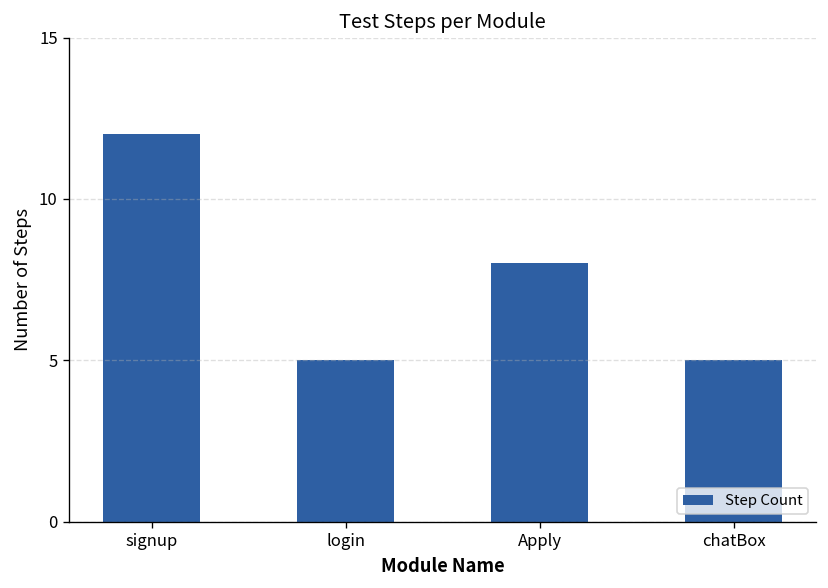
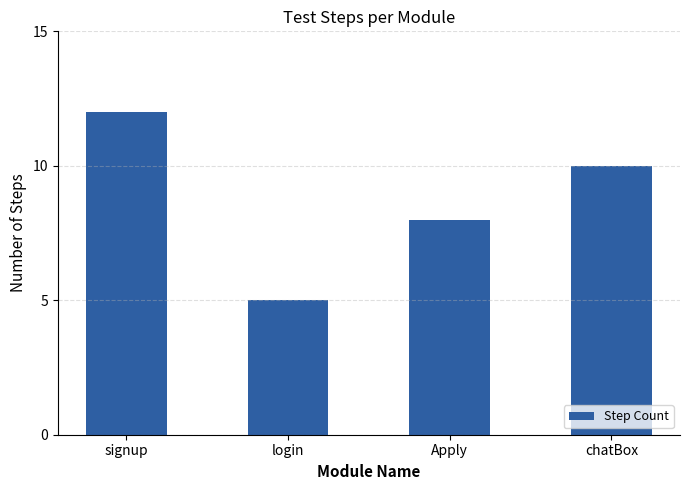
  {
    "signup": 12,
    "login": 5,
    "Apply": 8,
-   "chatBox": 5
+   "chatBox": 10
  }
